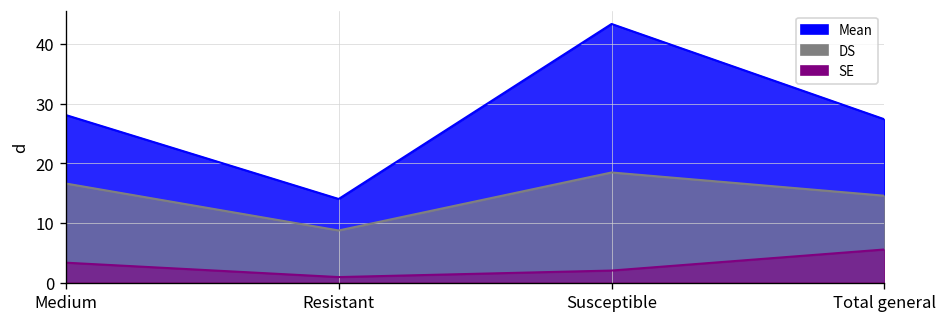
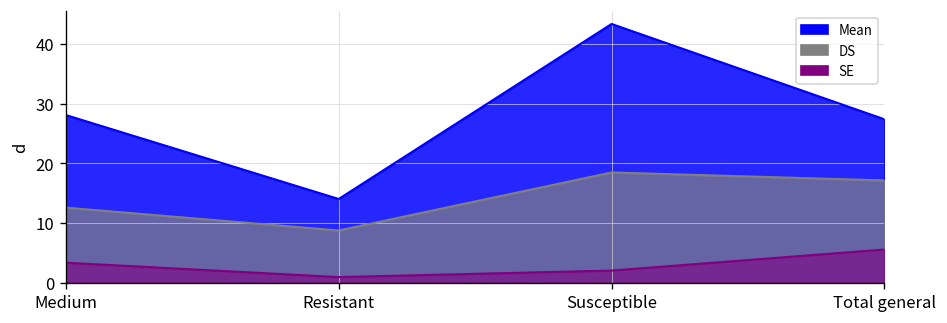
  {
    "Mean": {
      "Medium": 28,
      "Resistant": 14,
      "Susceptible": 43,
      "Total general": 27
    },
    "DS": {
-     "Medium": 17,
+     "Medium": 13,
      "Resistant": 9,
      "Susceptible": 18,
-     "Total general": 15
+     "Total general": 17
    },
    "SE": {
      "Medium": 3,
      "Resistant": 1,
      "Susceptible": 2,
      "Total general": 6
    }
  }
